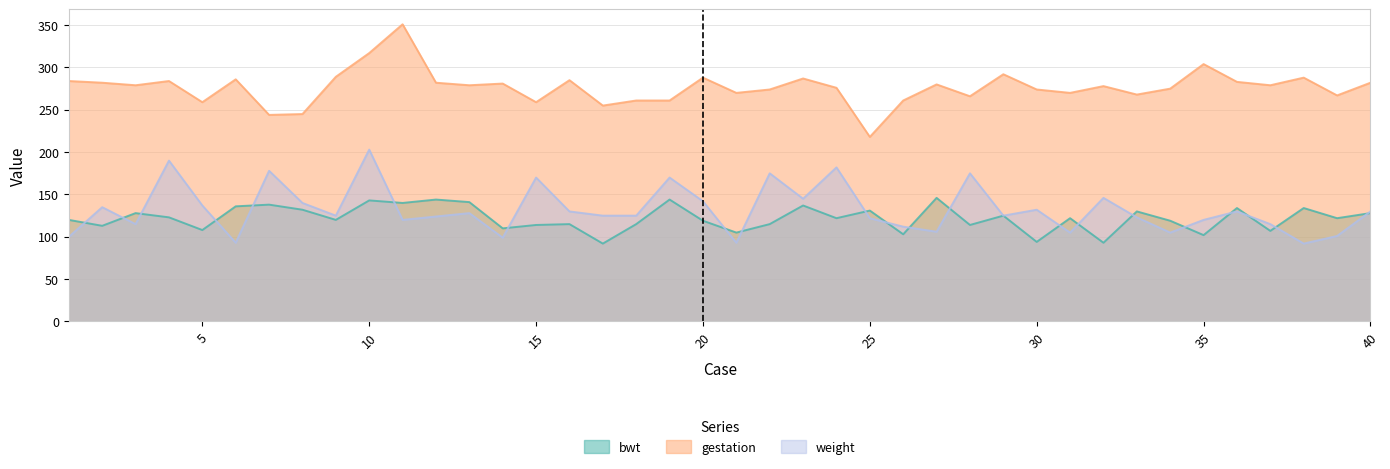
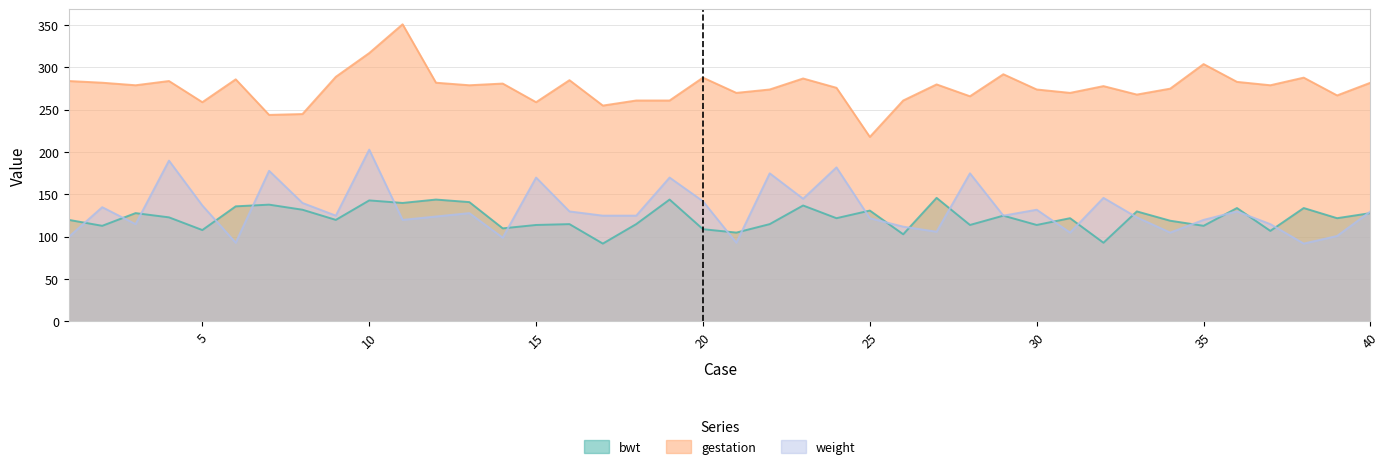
  {
    "bwt": {
      "5": 110,
      "10": 140,
      "15": 110,
-     "20": 120,
+     "20": 110,
      "25": 130,
-     "30": 90,
-     "35": 100
+     "30": 110,
+     "35": 110
    },
    "gestation": {
      "5": 260,
      "10": 320,
      "15": 260,
      "20": 290,
      "25": 220,
      "30": 270,
      "35": 300,
      "40": 280
    },
    "weight": {
      "5": 140,
      "10": 200,
      "15": 170,
      "20": 140,
      "25": 120,
      "30": 130,
      "35": 120
    }
  }
